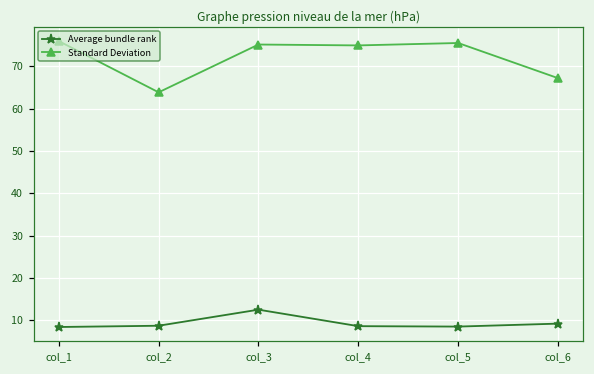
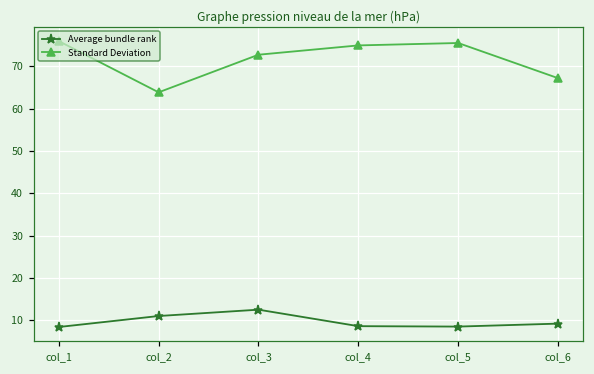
  {
    "Average bundle rank": {
      "col_1": 8,
-     "col_2": 9,
+     "col_2": 11,
      "col_3": 13,
      "col_4": 9,
      "col_5": 9,
      "col_6": 9
    },
    "Standard Deviation": {
      "col_2": 64,
-     "col_3": 75,
+     "col_3": 73,
      "col_4": 75,
      "col_5": 76,
      "col_6": 67
    }
  }
